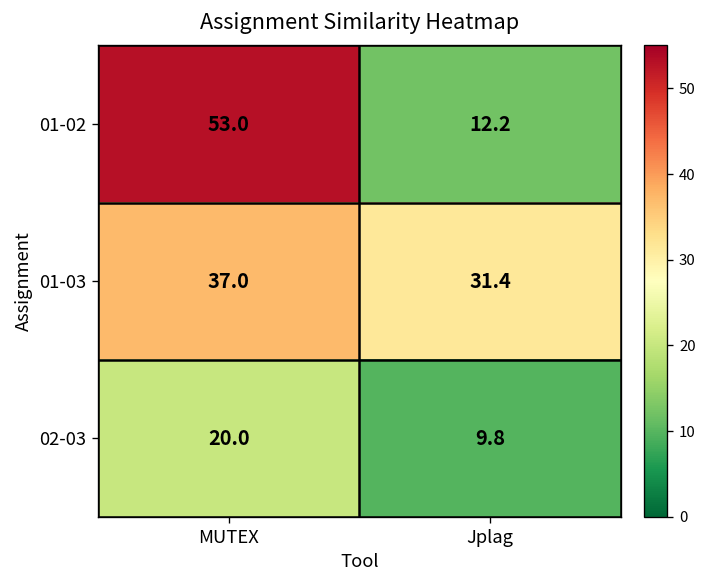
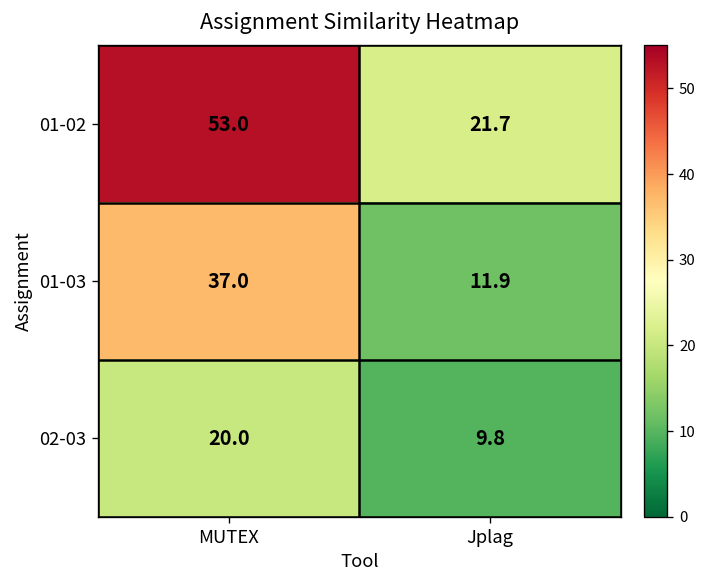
  {
    "01-02": {
      "MUTEX": 53.0,
-     "Jplag": 12.2
+     "Jplag": 21.7
    },
    "01-03": {
      "MUTEX": 37.0,
-     "Jplag": 31.4
+     "Jplag": 11.9
    },
    "02-03": {
      "MUTEX": 20.0,
      "Jplag": 9.8
    }
  }
